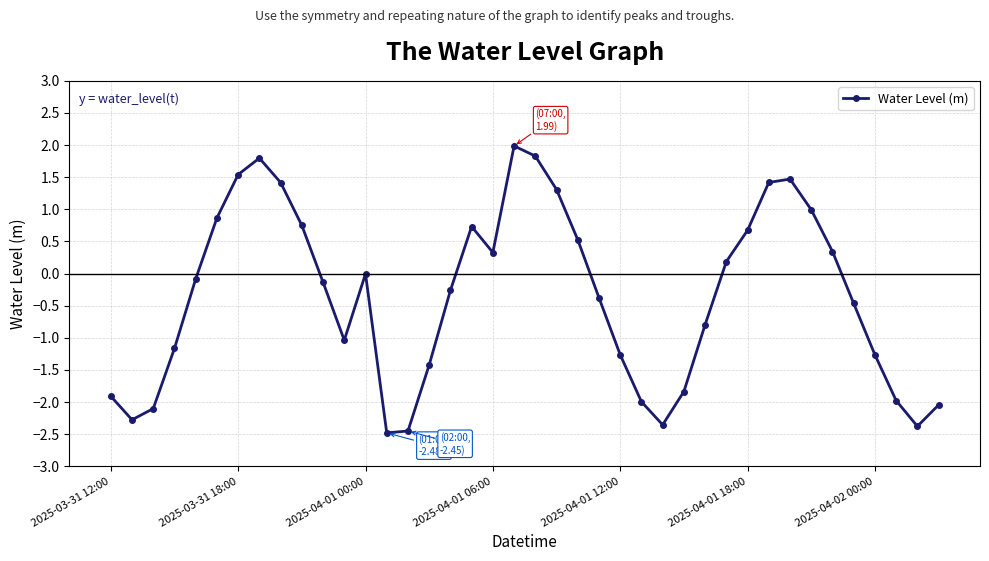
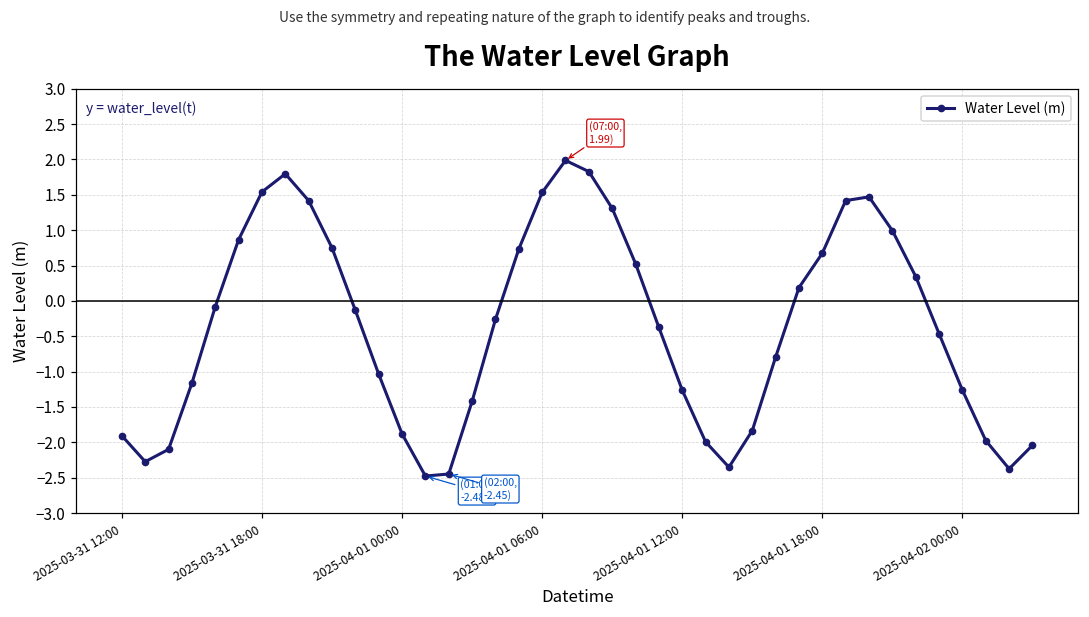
  {
    "2025-03-31 12:00": -1.9,
    "2025-03-31 18:00": 1.5,
-   "2025-04-01 00:00": 0.0,
-   "2025-04-01 06:00": 0.3,
+   "2025-04-01 00:00": -1.9,
+   "2025-04-01 06:00": 1.5,
    "2025-04-01 12:00": -1.3,
    "2025-04-01 18:00": 0.7,
    "2025-04-02 00:00": -1.3
  }
